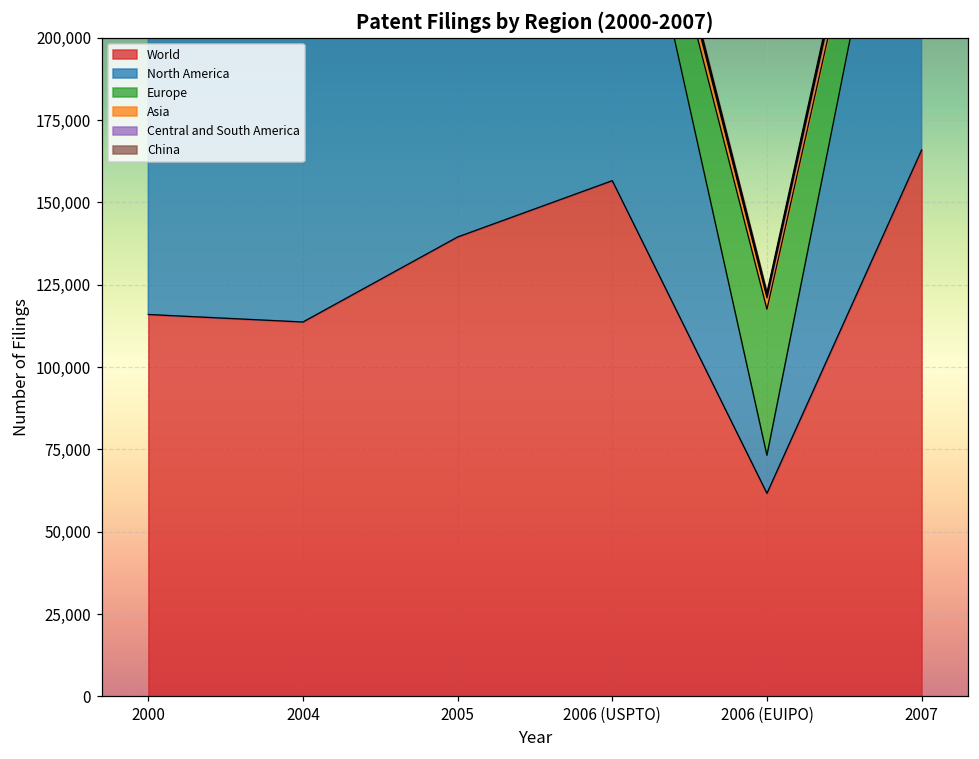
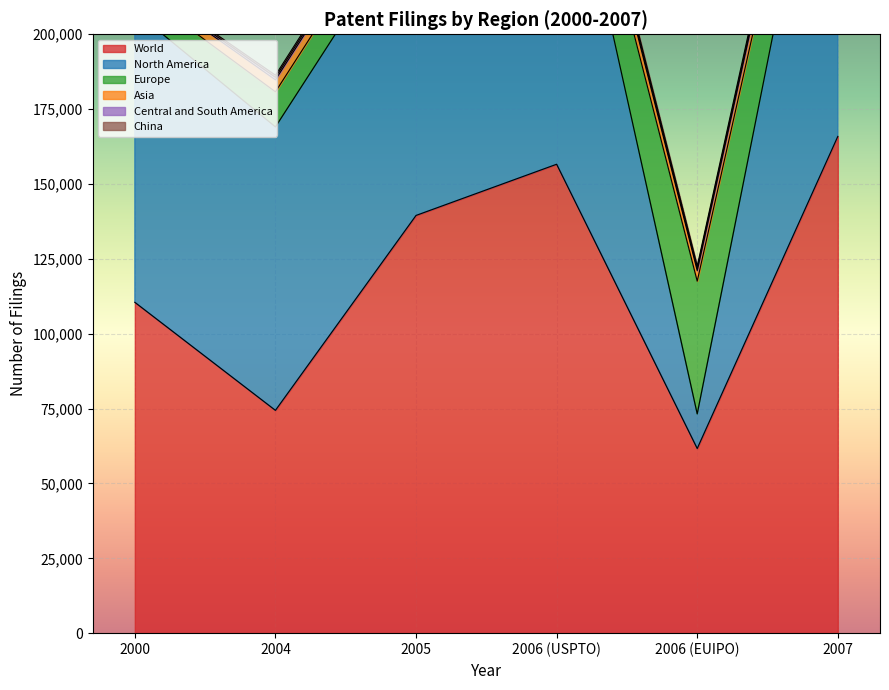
  {
    "World": {
-     "2000": "116,000",
-     "2004": "114,000",
+     "2000": "110,000",
+     "2004": "74,000",
      "2005": "140,000",
      "2006 (USPTO)": "157,000",
      "2006 (EUIPO)": "62,000",
      "2007": "166,000"
    },
    "North America": {
      "2006 (EUIPO)": "12,000"
    },
    "Europe": {
      "2006 (EUIPO)": "44,000"
    }
  }
